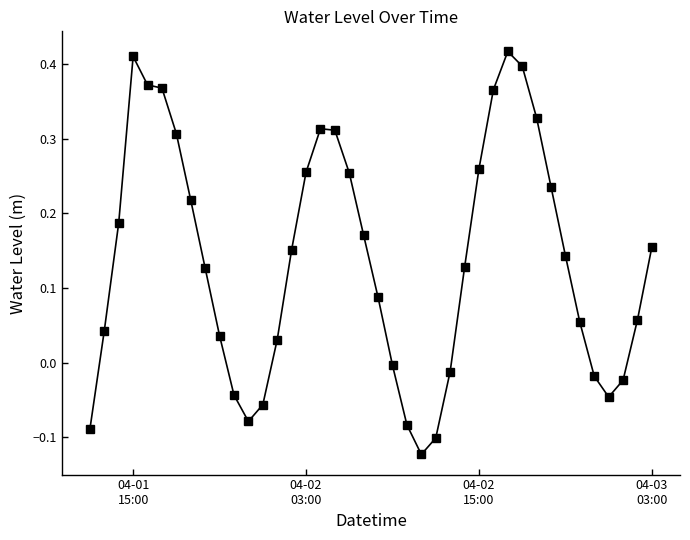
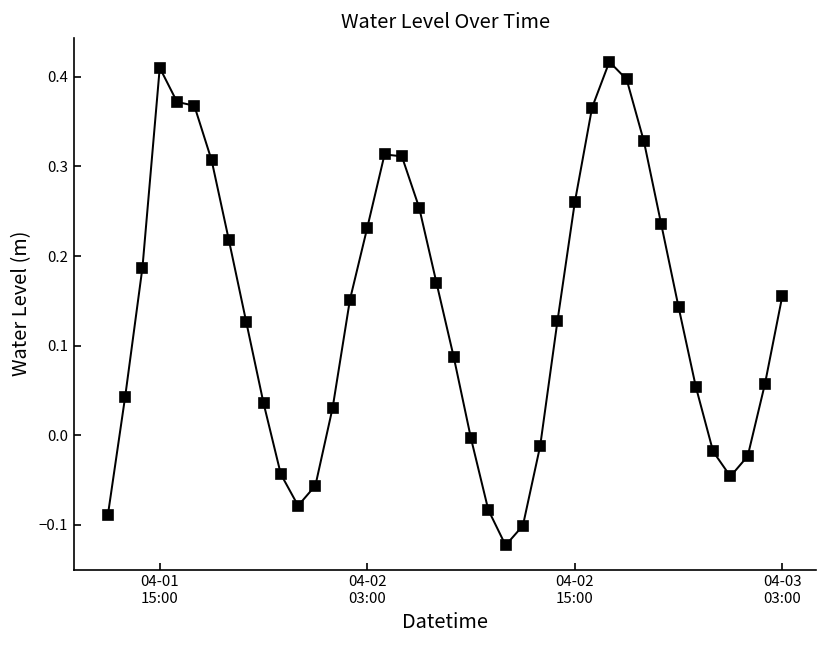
  {
    "04-01 15:00": 0.41,
-   "04-02 03:00": 0.26,
+   "04-02 03:00": 0.23,
    "04-02 15:00": 0.26,
    "04-03 03:00": 0.16
  }
